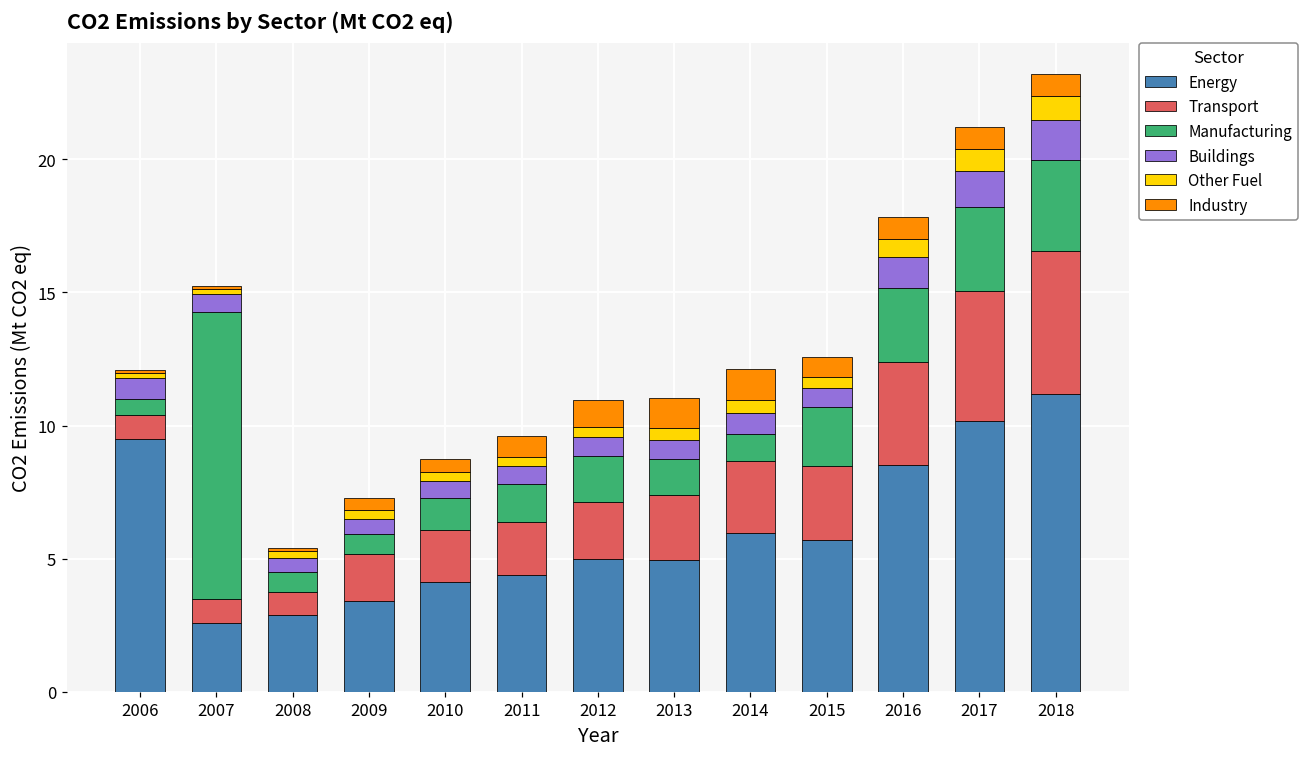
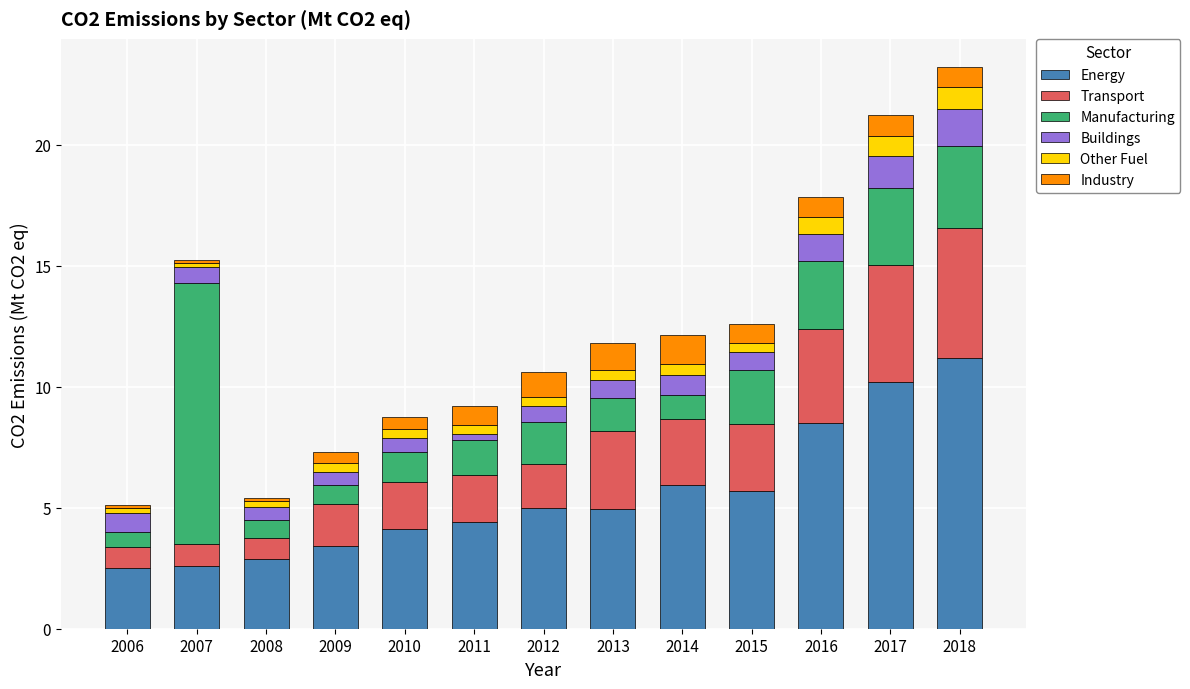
  {
    "Energy": {
-     "2006": 9.5,
+     "2006": 2.5,
      "2007": 2.6,
      "2008": 2.9,
      "2009": 3.4,
      "2010": 4.1,
      "2011": 4.4,
      "2012": 5.0,
      "2013": 5.0,
      "2014": 6.0,
      "2015": 5.7,
      "2016": 8.5,
      "2017": 10.2,
      "2018": 11.2
    },
    "Transport": {
      "2006": 0.9,
      "2007": 0.9,
      "2008": 0.9,
      "2009": 1.8,
      "2010": 1.9,
      "2011": 2.0,
-     "2012": 2.2,
-     "2013": 2.4,
+     "2012": 1.8,
+     "2013": 3.2,
      "2014": 2.7,
      "2015": 2.8,
      "2016": 3.9,
      "2017": 4.9,
      "2018": 5.4
    },
    "Manufacturing": {
      "2006": 0.6,
      "2007": 10.8,
      "2008": 0.8,
      "2009": 0.8,
      "2010": 1.2,
      "2011": 1.4,
      "2012": 1.7,
      "2013": 1.3,
      "2014": 1.0,
      "2015": 2.2,
      "2016": 2.8,
      "2017": 3.2,
      "2018": 3.4
    },
    "Buildings": {
      "2006": 0.8,
      "2007": 0.7,
      "2008": 0.5,
      "2009": 0.6,
      "2010": 0.6,
-     "2011": 0.7,
+     "2011": 0.3,
      "2012": 0.7,
      "2013": 0.7,
      "2014": 0.8,
      "2015": 0.7,
      "2016": 1.2,
      "2017": 1.3,
      "2018": 1.5
    },
    "Other Fuel": {
      "2006": 0.2,
      "2007": 0.2,
      "2008": 0.3,
      "2009": 0.3,
      "2010": 0.3,
      "2011": 0.3,
      "2012": 0.4,
      "2013": 0.4,
      "2014": 0.5,
      "2015": 0.4,
      "2016": 0.7,
      "2017": 0.8,
      "2018": 0.9
    },
    "Industry": {
      "2006": 0.1,
      "2007": 0.1,
      "2008": 0.1,
      "2009": 0.5,
      "2010": 0.5,
      "2011": 0.8,
      "2012": 1.0,
      "2013": 1.1,
      "2014": 1.2,
      "2015": 0.8,
      "2016": 0.8,
      "2017": 0.8,
      "2018": 0.8
    }
  }
